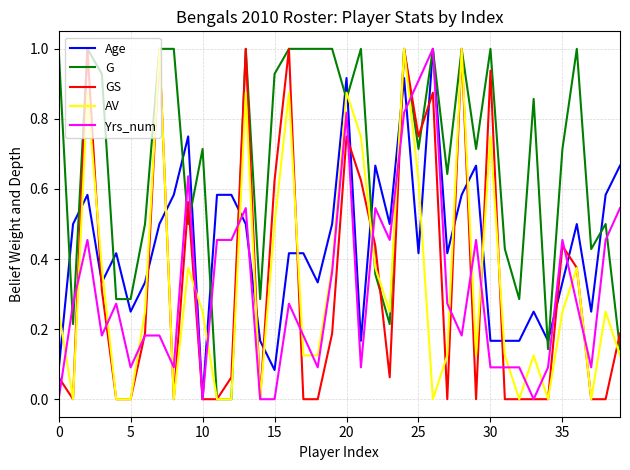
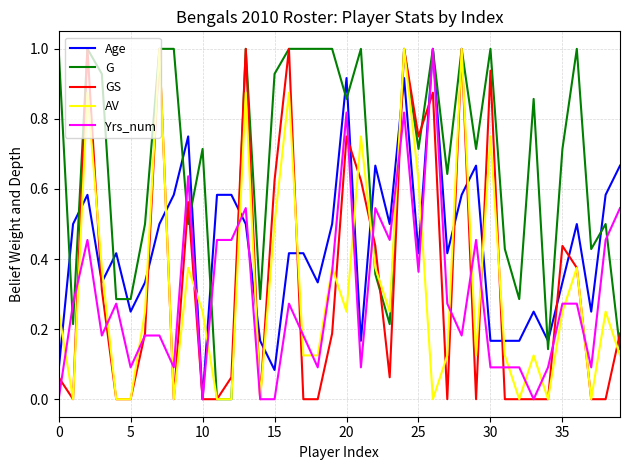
  {
    "Age": {
      "0": 0.08,
      "5": 0.25,
      "15": 0.08,
      "20": 0.92,
      "25": 0.42,
      "30": 0.17,
      "35": 0.33
    },
    "G": {
      "0": 1.00,
      "5": 0.29,
      "10": 0.71,
      "15": 0.93,
      "20": 0.86,
      "25": 0.71,
      "30": 1.00,
      "35": 0.71
    },
    "GS": {
      "0": 0.06,
      "15": 0.63,
      "20": 0.75,
      "25": 0.75,
      "30": 0.94,
      "35": 0.44
    },
    "AV": {
      "0": 0.25,
      "10": 0.25,
      "15": 0.50,
-     "20": 0.88,
+     "20": 0.25,
      "25": 0.63,
      "30": 0.75,
      "35": 0.25
    },
    "Yrs_num": {
      "0": 0.00,
      "5": 0.09,
      "15": 0.00,
      "20": 0.82,
-     "25": 0.91,
+     "25": 0.36,
      "30": 0.09,
-     "35": 0.45
+     "35": 0.27
    }
  }
